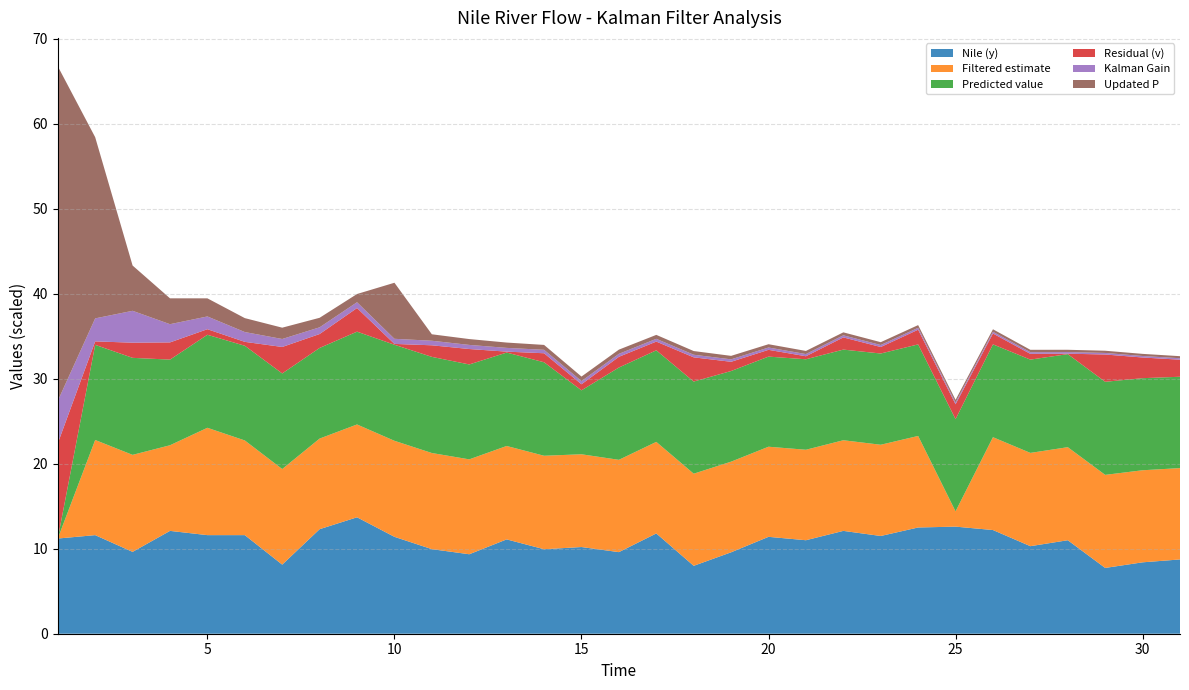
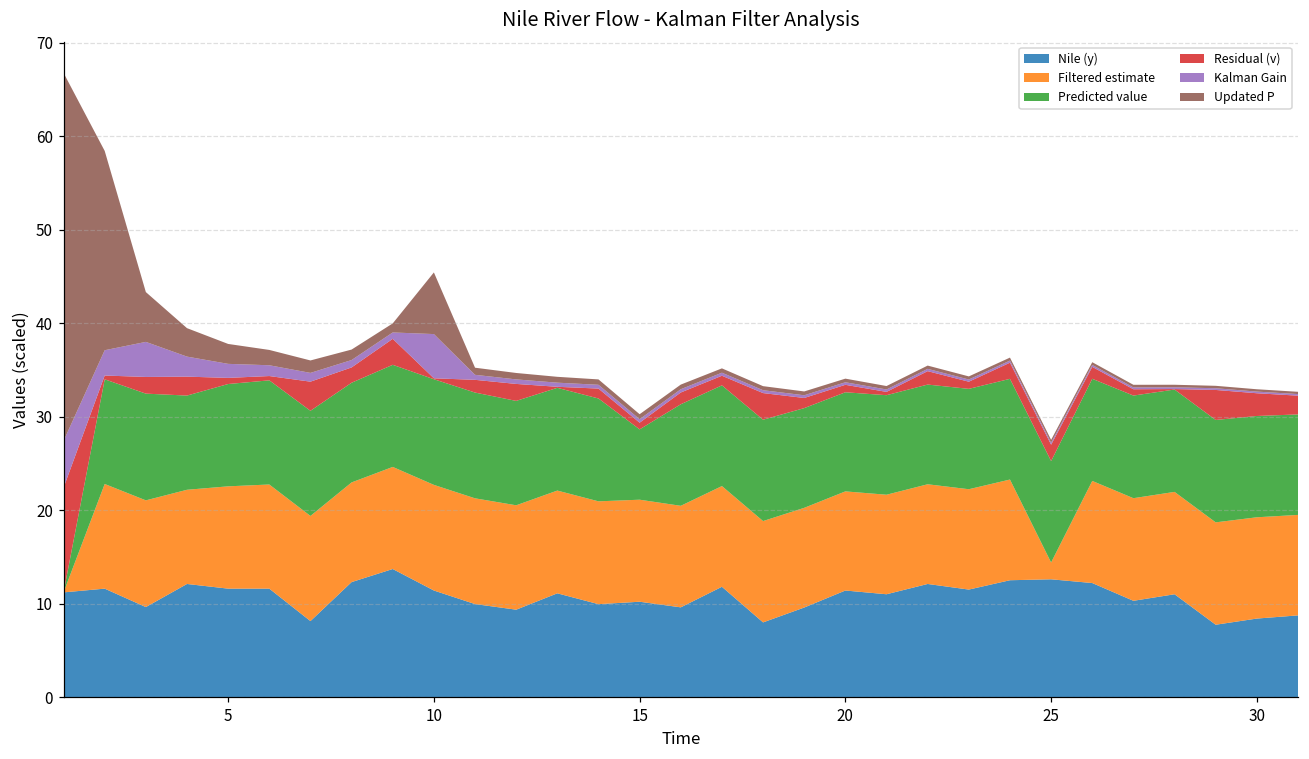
  {
    "Nile (y)": {
      "5": 12,
      "10": 11,
      "15": 10,
      "20": 11,
      "25": 13,
      "30": 8
    },
    "Filtered estimate": {
-     "5": 13,
+     "5": 11,
      "10": 11,
      "15": 11,
      "20": 11,
      "25": 2,
      "30": 11
    },
    "Predicted value": {
      "5": 11,
      "15": 8,
      "20": 11,
      "25": 11,
      "30": 11
    },
    "Residual (v)": {
      "5": 1,
      "15": 1
    },
    "Kalman Gain": {
      "5": 2,
-     "10": 1,
+     "10": 5,
      "15": 0
    },
    "Updated P": {
      "5": 2,
      "10": 7,
      "15": 1,
      "20": 0,
      "25": 0
    }
  }
